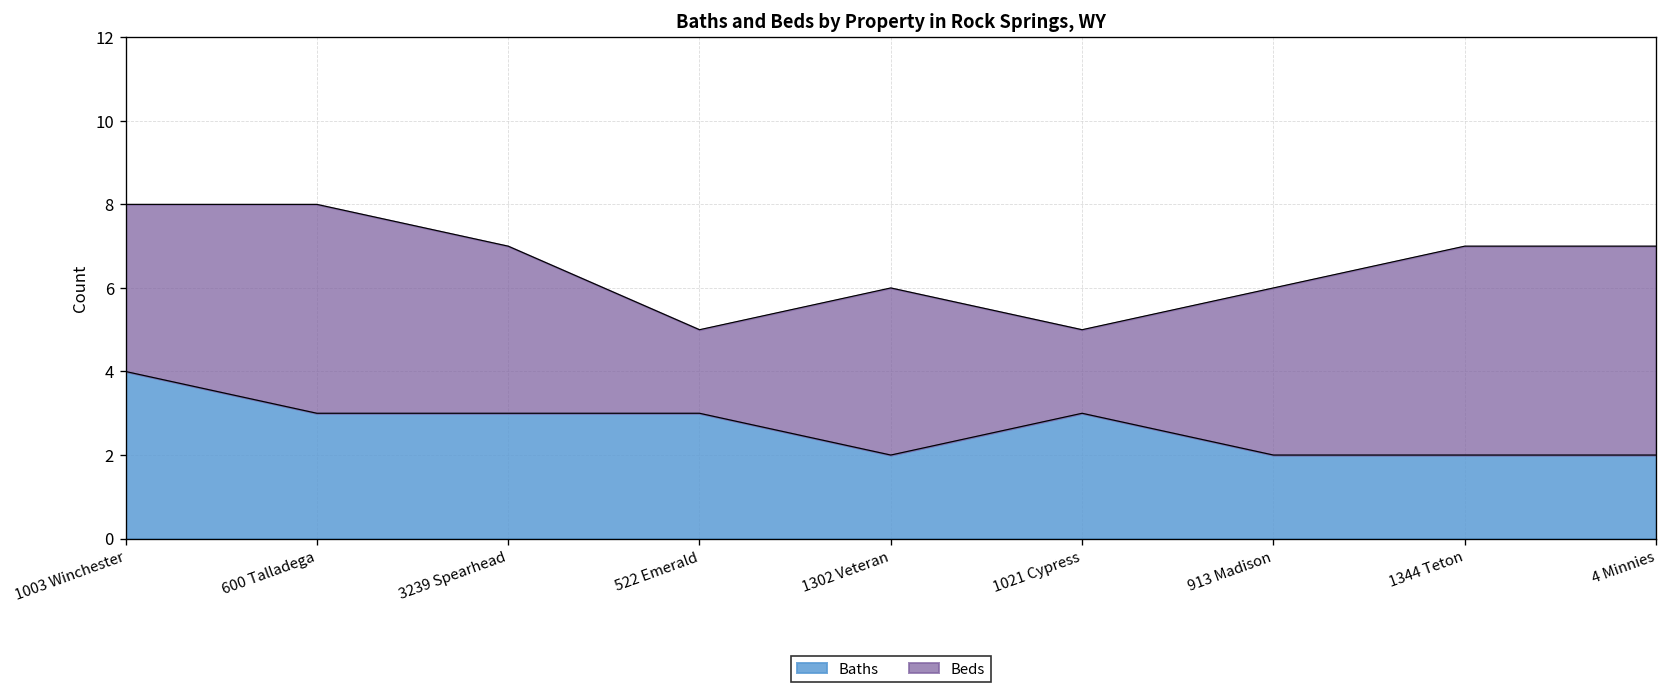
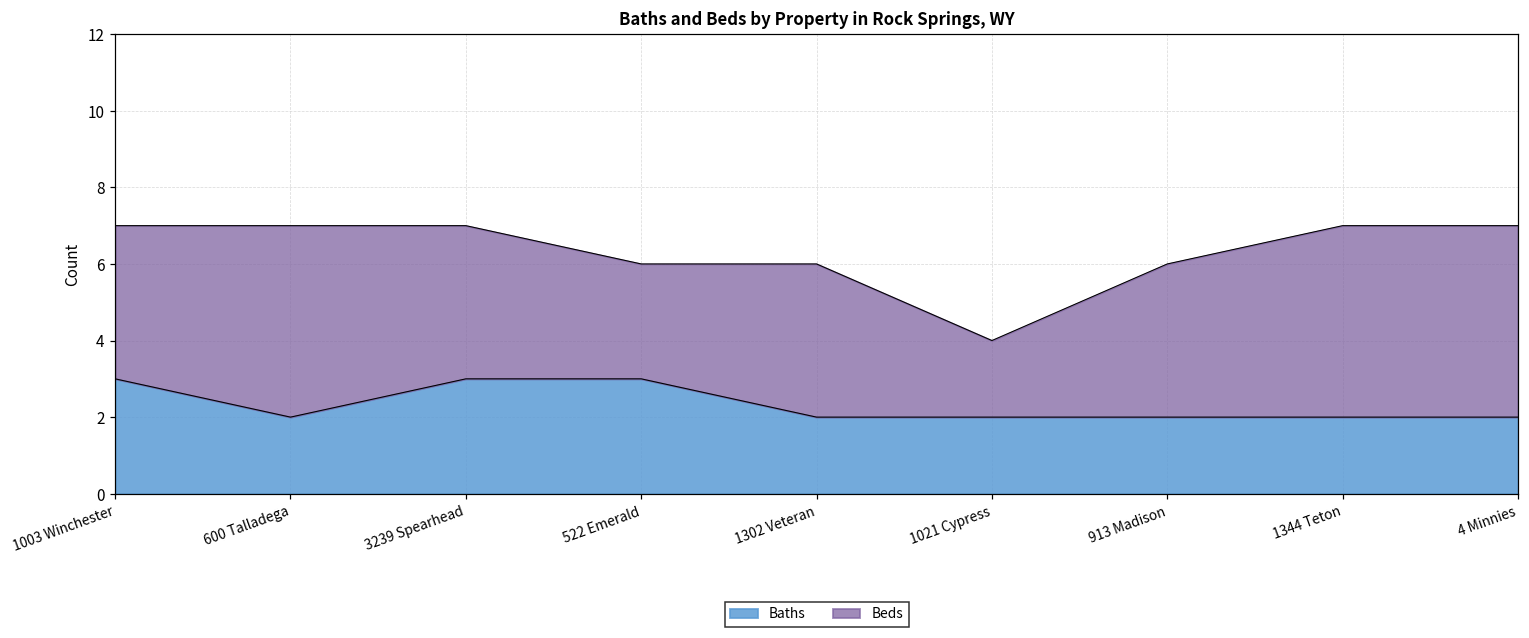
  {
    "Baths": {
-     "1003 Winchester": 4,
-     "600 Talladega": 3,
+     "1003 Winchester": 3,
+     "600 Talladega": 2,
      "3239 Spearhead": 3,
      "522 Emerald": 3,
      "1302 Veteran": 2,
-     "1021 Cypress": 3,
+     "1021 Cypress": 2,
      "913 Madison": 2,
      "1344 Teton": 2,
      "4 Minnies": 2
    },
    "Beds": {
      "1003 Winchester": 4,
      "600 Talladega": 5,
      "3239 Spearhead": 4,
-     "522 Emerald": 2,
+     "522 Emerald": 3,
      "1302 Veteran": 4,
      "1021 Cypress": 2,
      "913 Madison": 4,
      "1344 Teton": 5,
      "4 Minnies": 5
    }
  }
